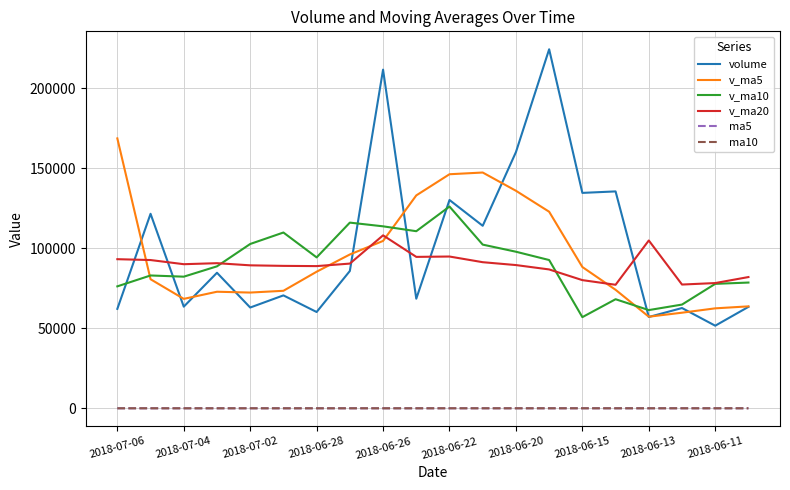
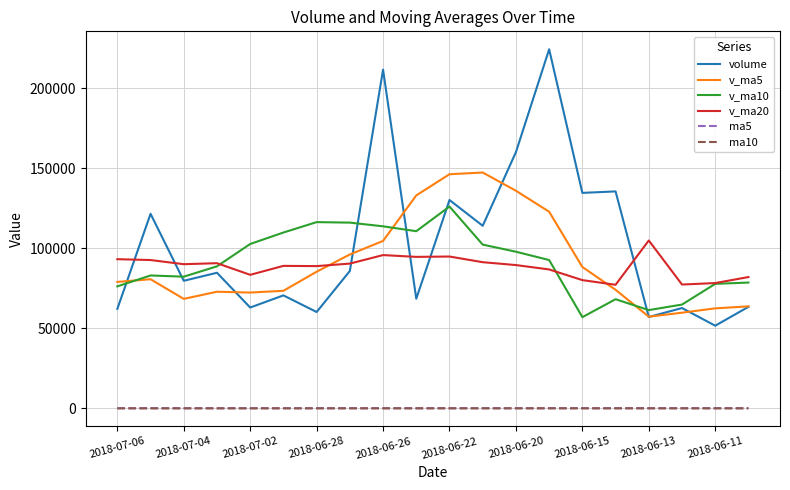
  {
    "volume": {
      "2018-07-06": 62000,
-     "2018-07-04": 64000,
+     "2018-07-04": 80000,
      "2018-07-02": 63000,
      "2018-06-28": 60000,
      "2018-06-26": 212000,
      "2018-06-22": 130000,
      "2018-06-20": 160000,
      "2018-06-15": 135000,
      "2018-06-11": 52000
    },
    "v_ma5": {
-     "2018-07-06": 169000,
+     "2018-07-06": 79000,
      "2018-07-04": 68000,
      "2018-07-02": 72000,
      "2018-06-28": 85000,
      "2018-06-26": 105000,
      "2018-06-22": 146000,
      "2018-06-20": 136000,
      "2018-06-15": 88000,
      "2018-06-11": 62000
    },
    "v_ma10": {
      "2018-07-06": 76000,
      "2018-07-04": 82000,
      "2018-07-02": 103000,
-     "2018-06-28": 94000,
+     "2018-06-28": 116000,
      "2018-06-26": 114000,
      "2018-06-22": 126000,
      "2018-06-20": 98000,
      "2018-06-15": 57000,
      "2018-06-13": 61000
    },
    "v_ma20": {
      "2018-07-06": 93000,
      "2018-07-04": 90000,
-     "2018-07-02": 89000,
+     "2018-07-02": 83000,
      "2018-06-28": 89000,
-     "2018-06-26": 108000,
+     "2018-06-26": 96000,
      "2018-06-22": 95000,
      "2018-06-20": 89000,
      "2018-06-15": 80000,
      "2018-06-13": 105000
    },
    "ma10": {
      "2018-07-06": 0,
      "2018-07-04": 0,
      "2018-07-02": 0,
      "2018-06-28": 0,
      "2018-06-26": 0,
      "2018-06-22": 0,
      "2018-06-20": 0,
      "2018-06-15": 0,
      "2018-06-13": 0,
      "2018-06-11": 0
    }
  }
